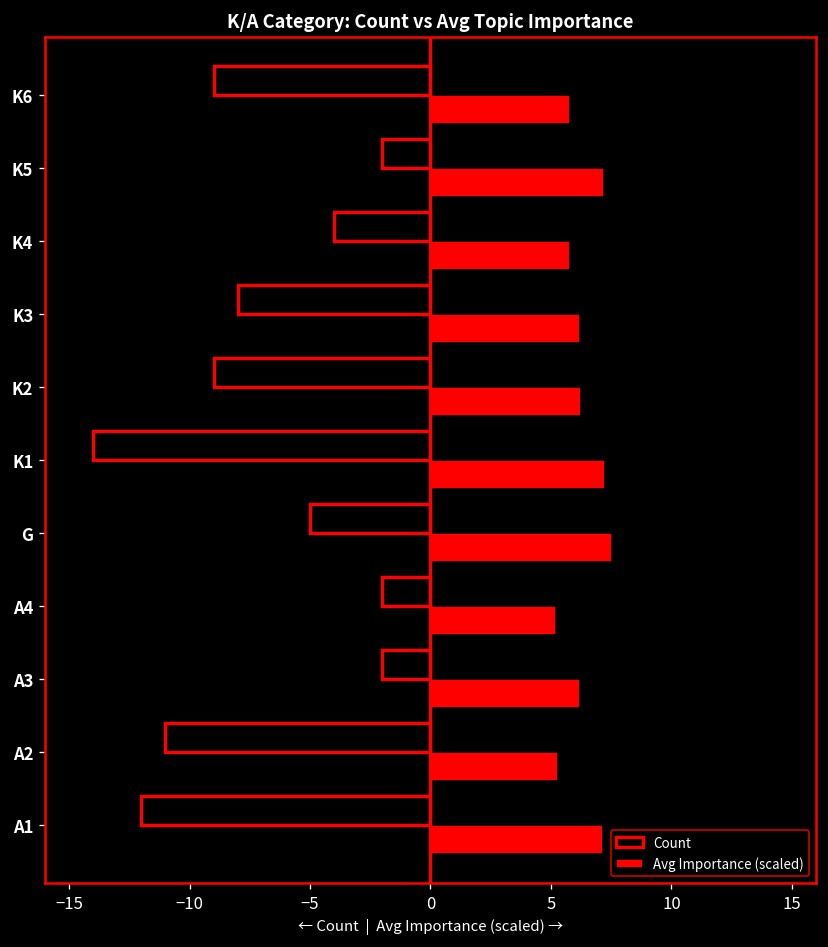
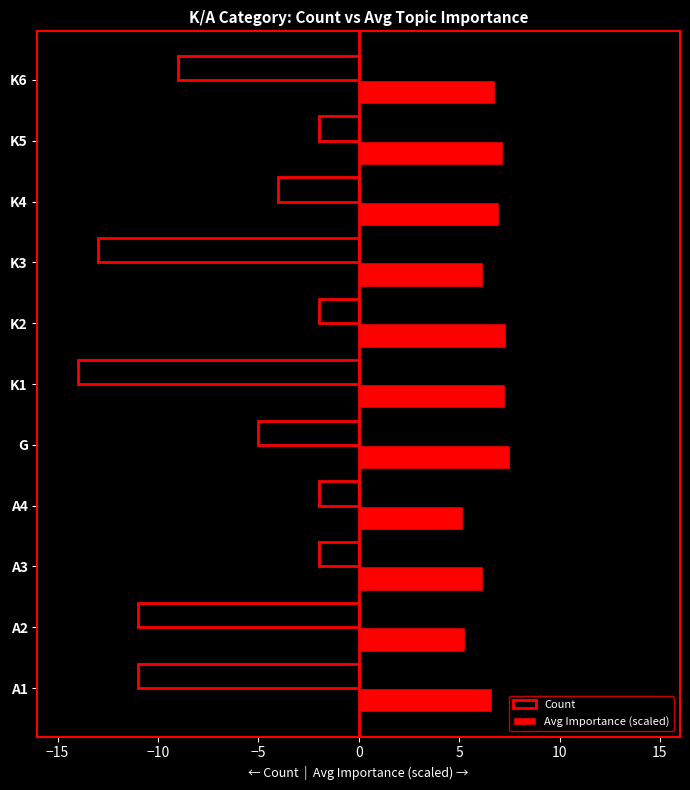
  {
    "Count": {
      "K6": -9.0,
      "K5": -2.0,
      "K4": -4.0,
-     "K3": -8.0,
-     "K2": -9.0,
+     "K3": -13.0,
+     "K2": -2.0,
      "K1": -14.0,
      "G": -5.0,
      "A4": -2.0,
      "A3": -2.0,
      "A2": -11.0,
-     "A1": -12.0
+     "A1": -11.0
    },
    "Avg Importance (scaled)": {
-     "K6": 5.8,
+     "K6": 6.8,
      "K5": 7.2,
-     "K4": 5.8,
+     "K4": 7.0,
      "K3": 6.2,
-     "K2": 6.2,
+     "K2": 7.3,
      "K1": 7.3,
      "G": 7.5,
      "A4": 5.2,
      "A3": 6.2,
      "A2": 5.3,
-     "A1": 7.1
+     "A1": 6.6
    }
  }
